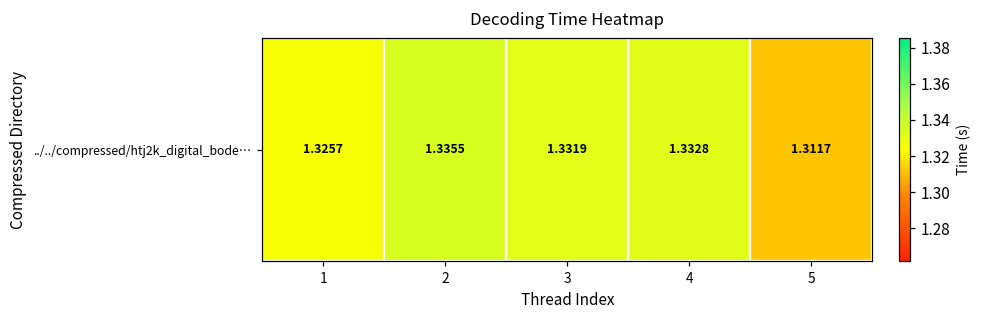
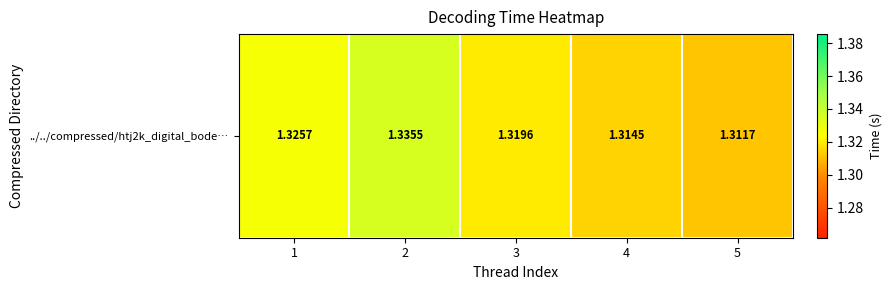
  {
    "../../compressed/htj2k_digital_bode…": {
      "1": 1.3257,
      "2": 1.3355,
-     "3": 1.3319,
-     "4": 1.3328,
+     "3": 1.3196,
+     "4": 1.3145,
      "5": 1.3117
    }
  }
